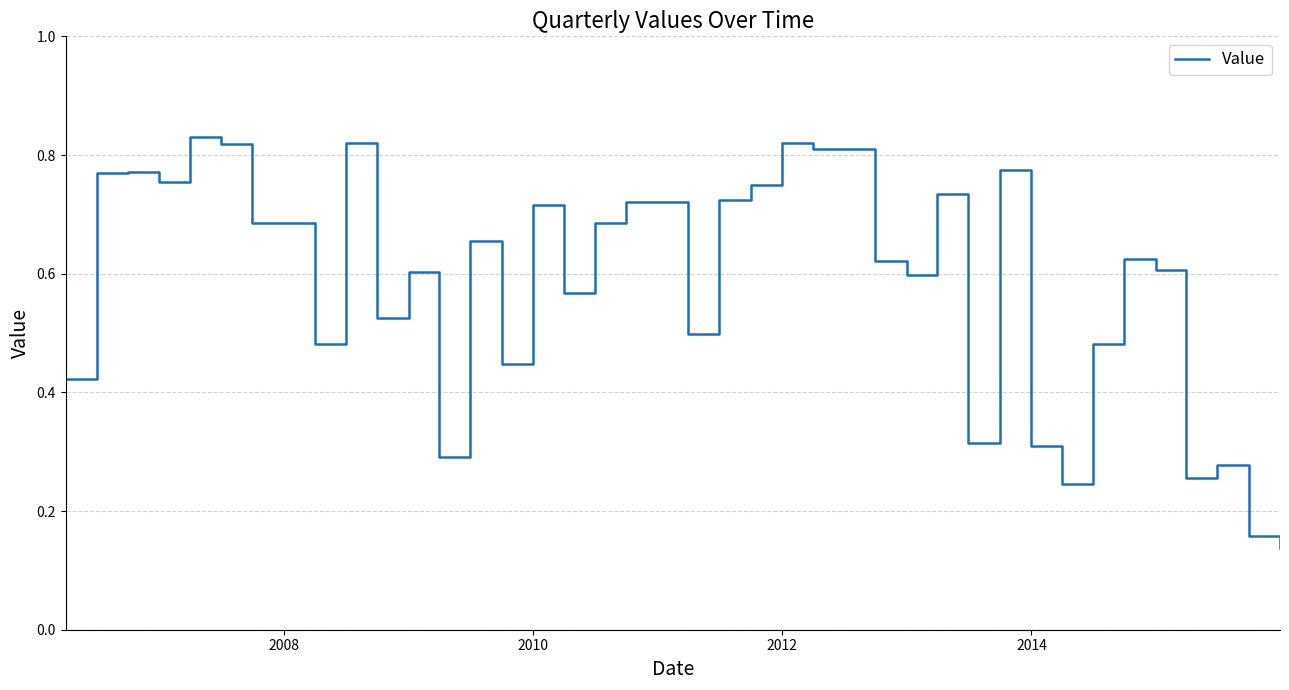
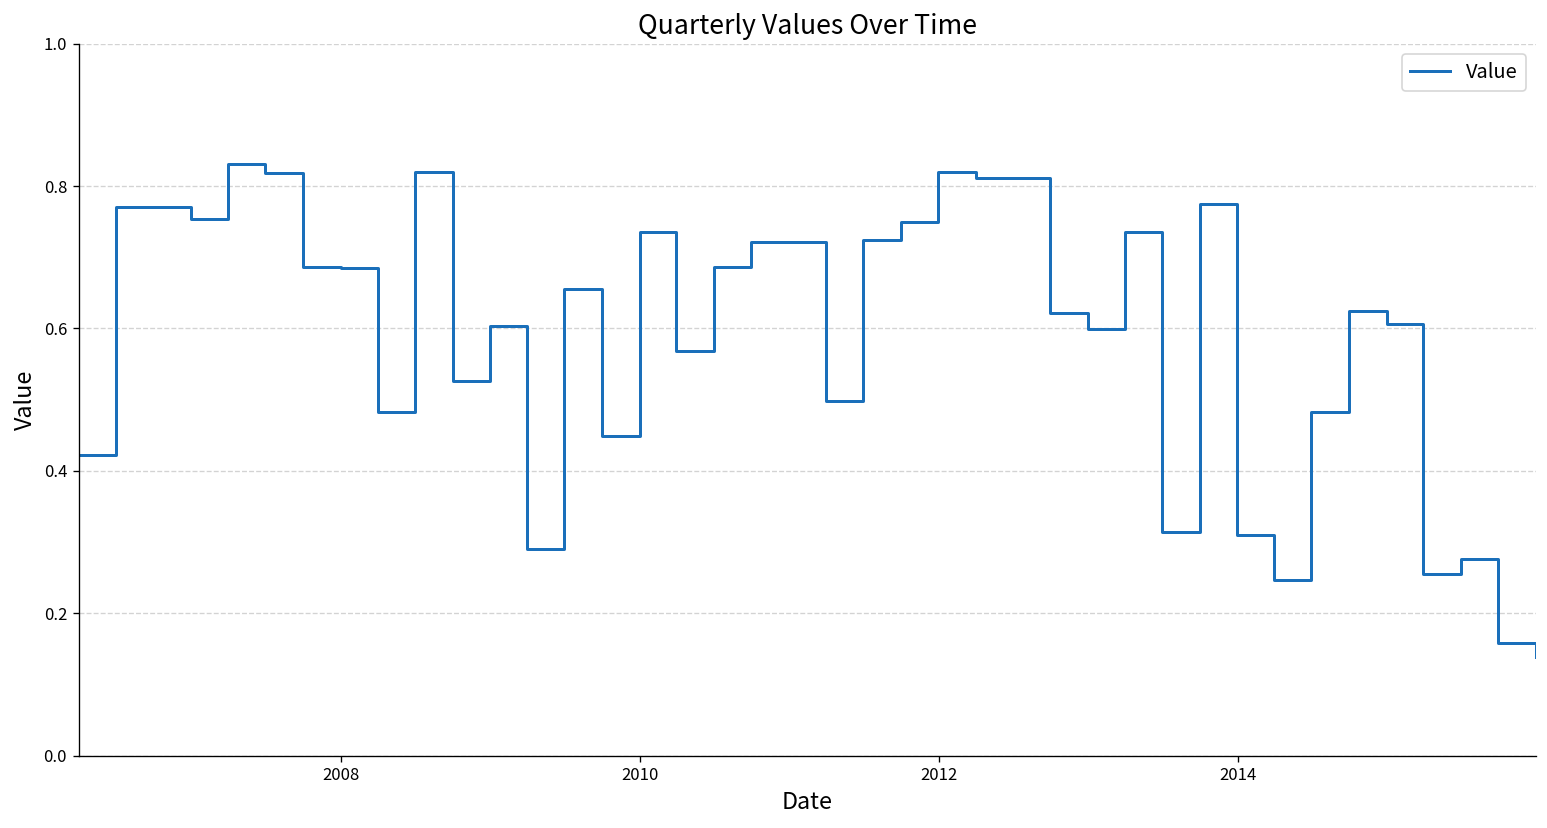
  {
    "2008": 0.69,
-   "2010": 0.72,
+   "2010": 0.73,
    "2012": 0.82,
    "2014": 0.31
  }
